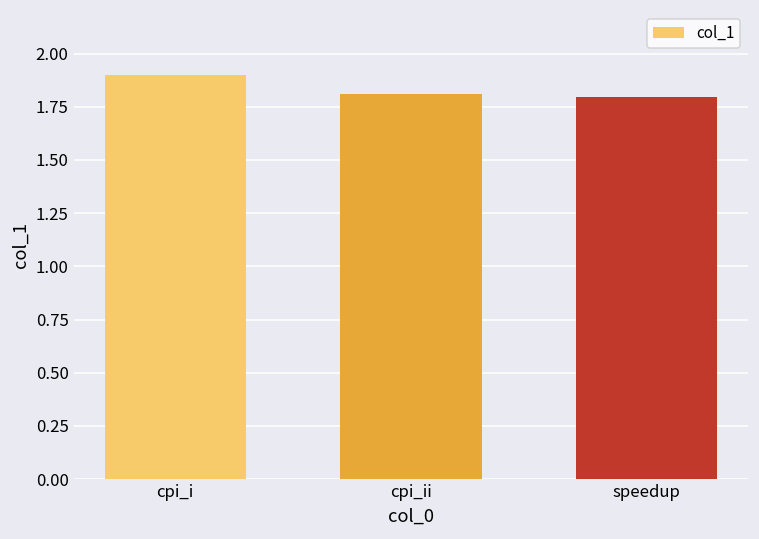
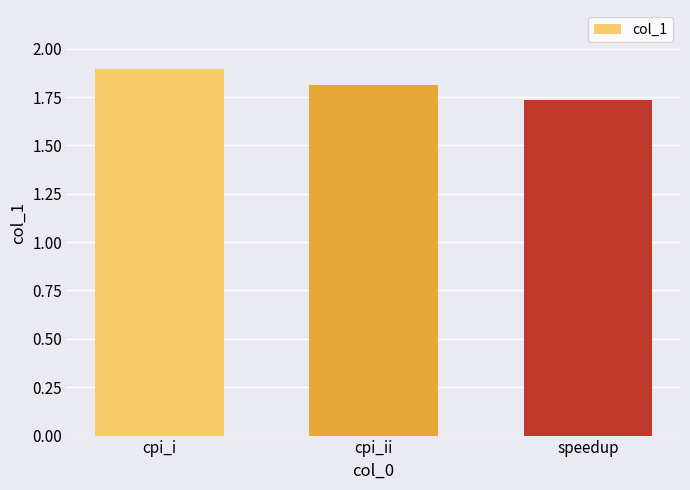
  {
    "cpi_i": 1.90,
    "cpi_ii": 1.81,
-   "speedup": 1.80
+   "speedup": 1.74
  }
